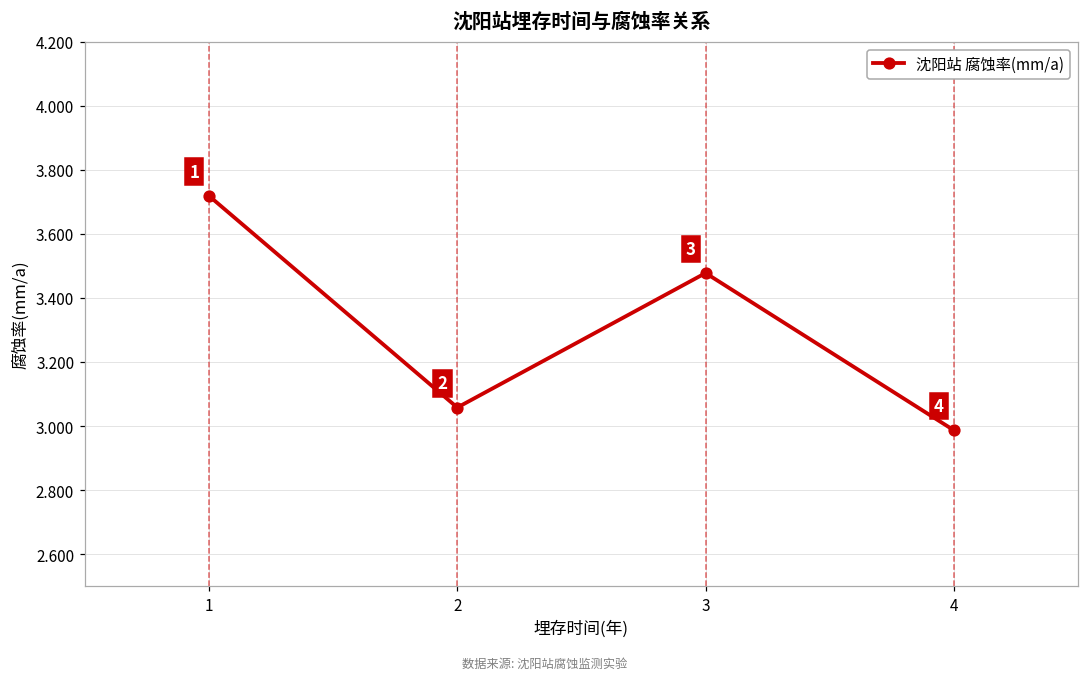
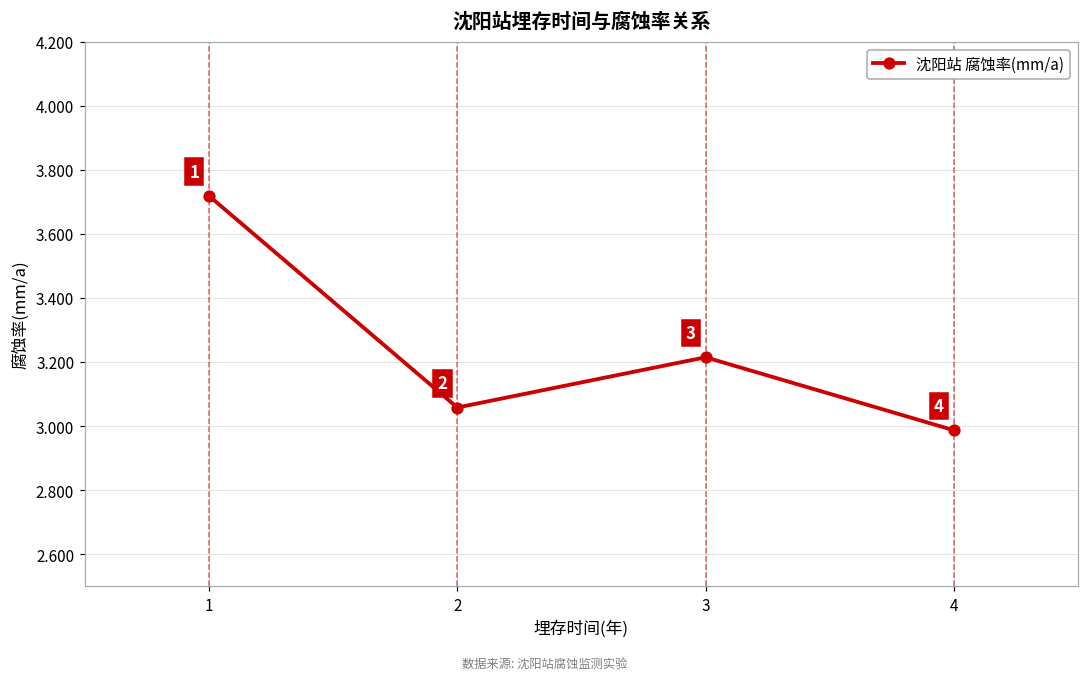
  {
-   "3": 3.48
+   "3": 3.22
  }
